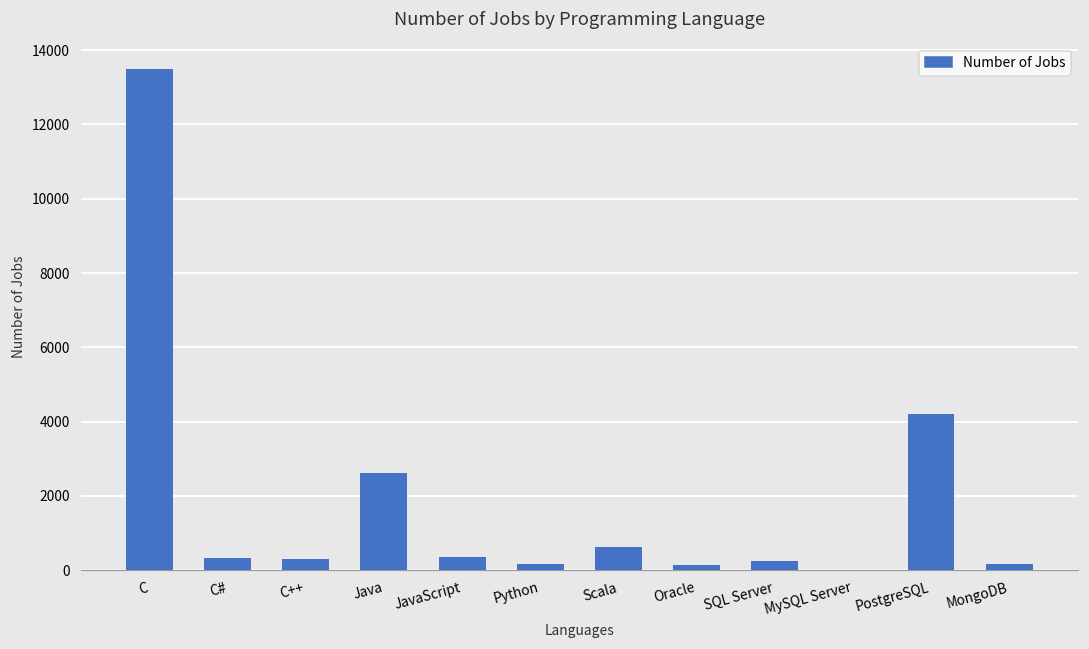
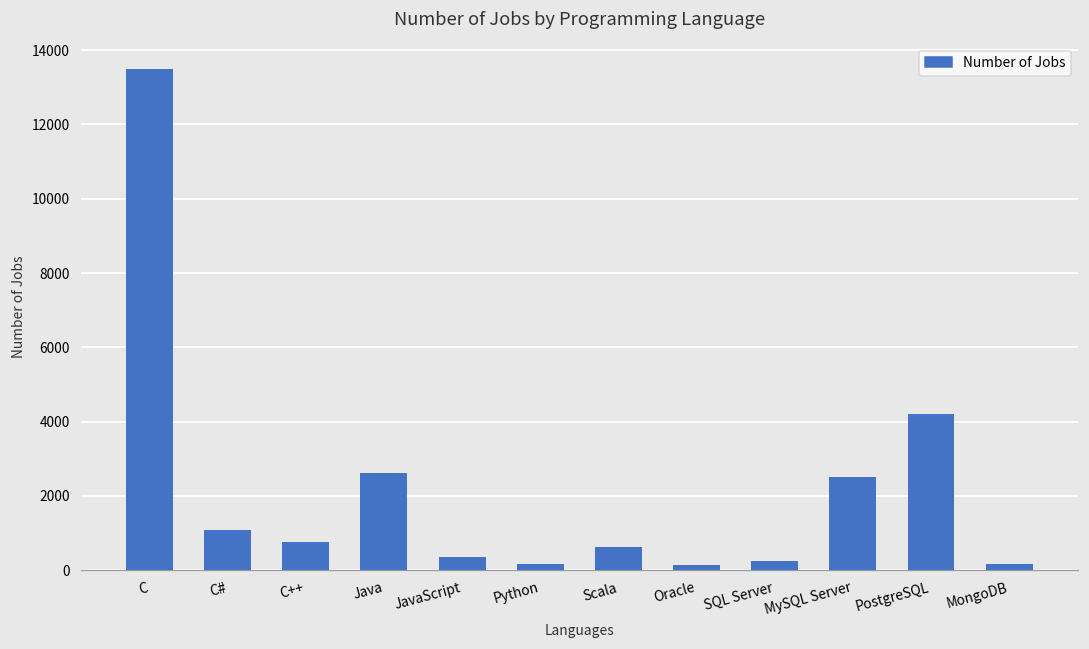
  {
    "C": 13500,
-   "C#": 300,
-   "C++": 300,
+   "C#": 1100,
+   "C++": 800,
    "Java": 2600,
    "JavaScript": 400,
    "Python": 200,
    "Scala": 600,
    "Oracle": 200,
    "SQL Server": 300,
-   "MySQL Server": 0,
+   "MySQL Server": 2500,
    "PostgreSQL": 4200,
    "MongoDB": 200
  }
